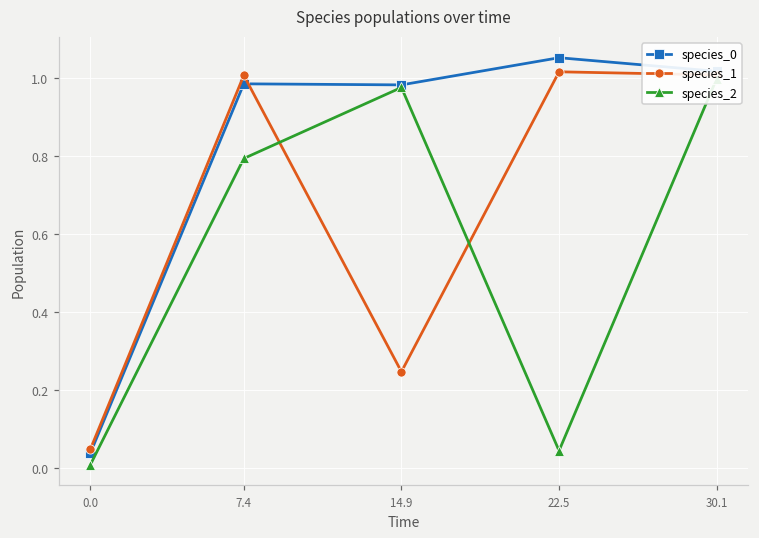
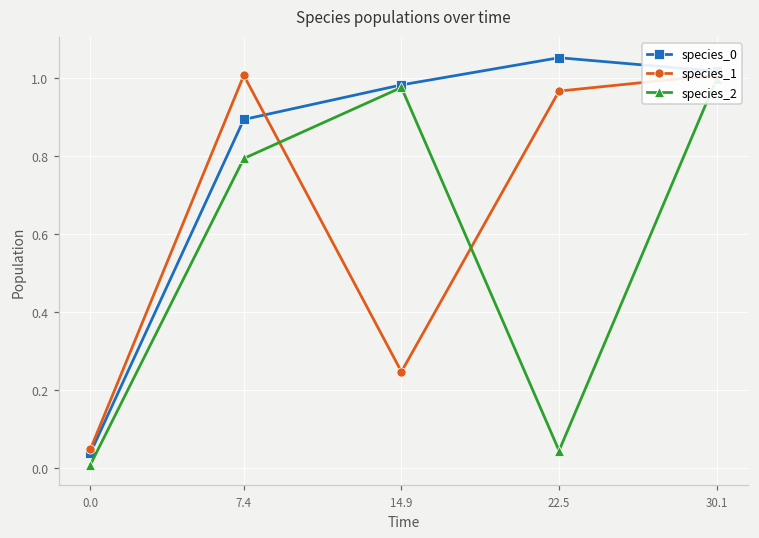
  {
    "species_0": {
      "0.0": 0.04,
-     "7.4": 0.99,
+     "7.4": 0.89,
      "22.5": 1.05
    },
    "species_1": {
      "0.0": 0.05,
      "7.4": 1.01,
      "14.9": 0.25,
-     "22.5": 1.02
+     "22.5": 0.97
    },
    "species_2": {
      "0.0": 0.01,
      "7.4": 0.79,
      "22.5": 0.05
    }
  }
